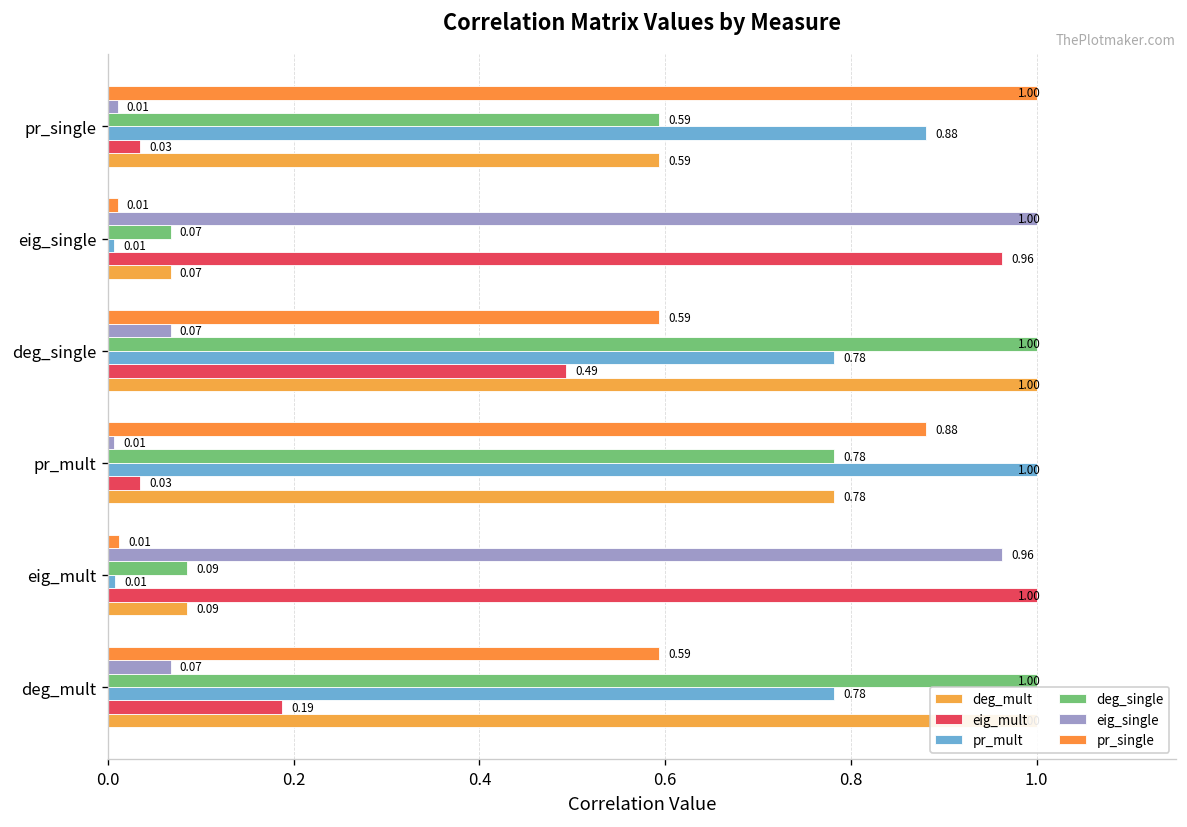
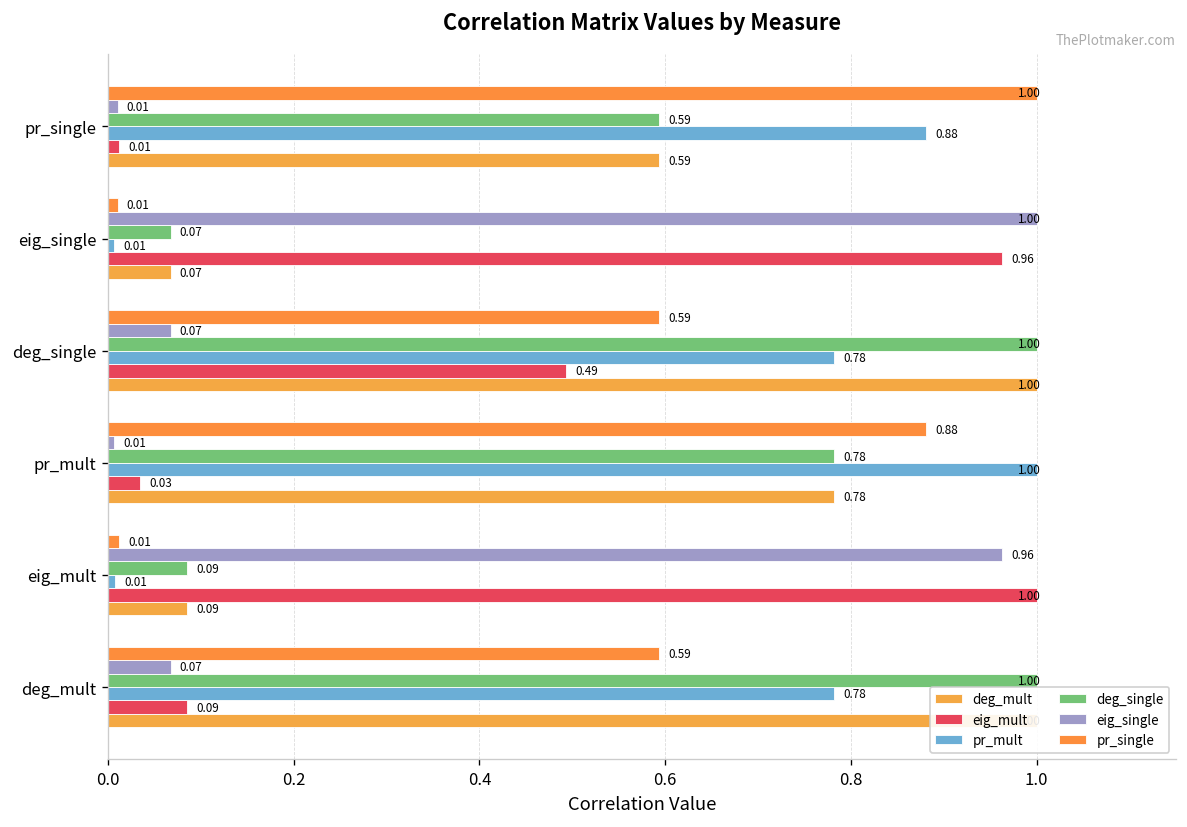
  {
    "eig_mult": {
-     "pr_single": 0.03,
+     "pr_single": 0.01,
      "eig_single": 0.96,
      "deg_single": 0.49,
      "pr_mult": 0.03,
      "eig_mult": 1.00,
-     "deg_mult": 0.19
+     "deg_mult": 0.09
    },
    "deg_single": {
      "pr_single": 0.59,
      "eig_single": 0.07,
      "deg_single": 1.00,
      "pr_mult": 0.78,
      "eig_mult": 0.09,
      "deg_mult": 1.00
    }
  }
